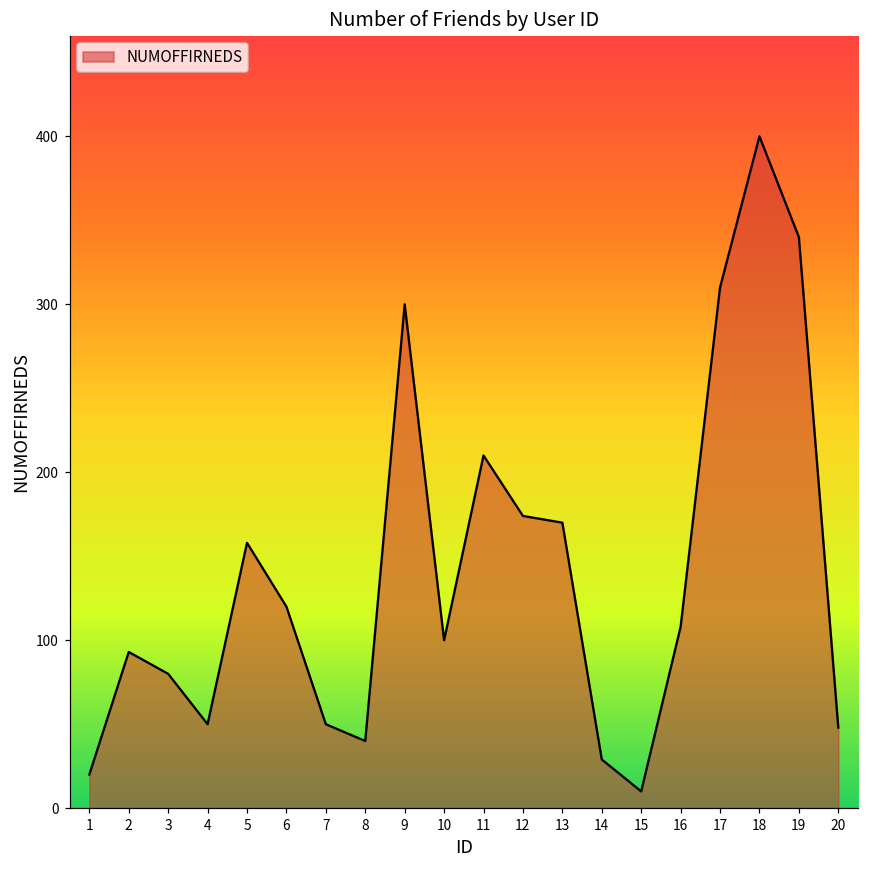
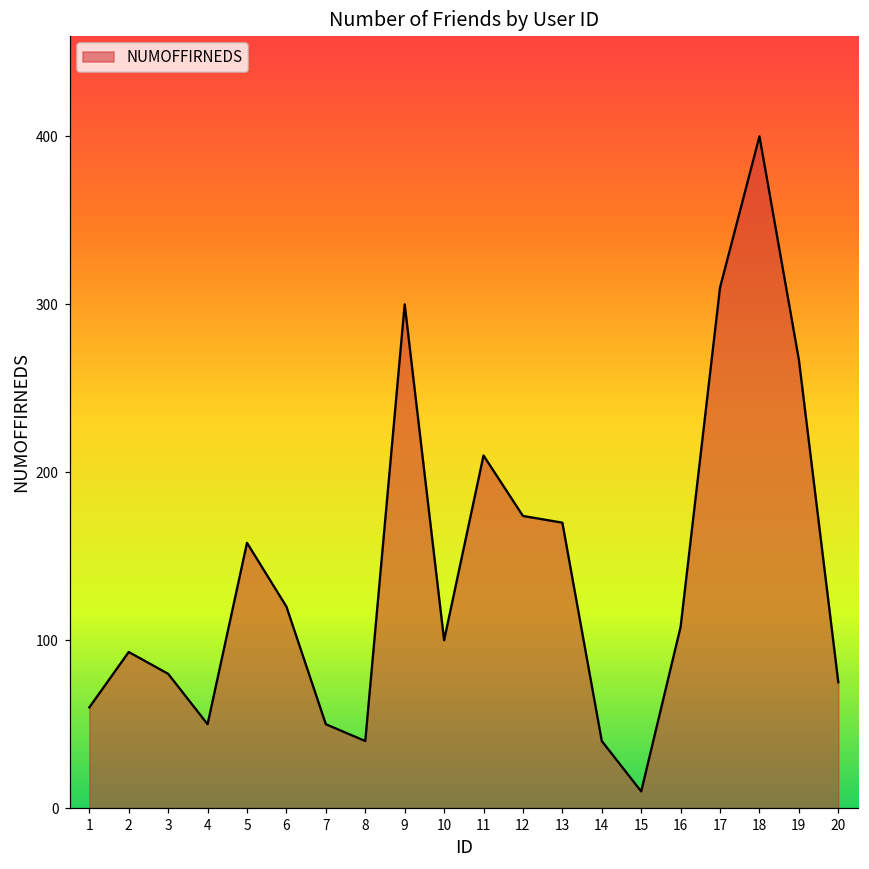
  {
-   "1": 20,
+   "1": 60,
    "2": 93,
    "3": 80,
    "4": 50,
    "5": 158,
    "6": 120,
    "7": 50,
    "8": 40,
    "9": 300,
    "10": 100,
    "11": 210,
    "12": 174,
    "13": 170,
-   "14": 29,
+   "14": 40,
    "15": 10,
    "16": 108,
    "17": 310,
    "18": 400,
-   "19": 340,
-   "20": 48
+   "19": 267,
+   "20": 75
  }
